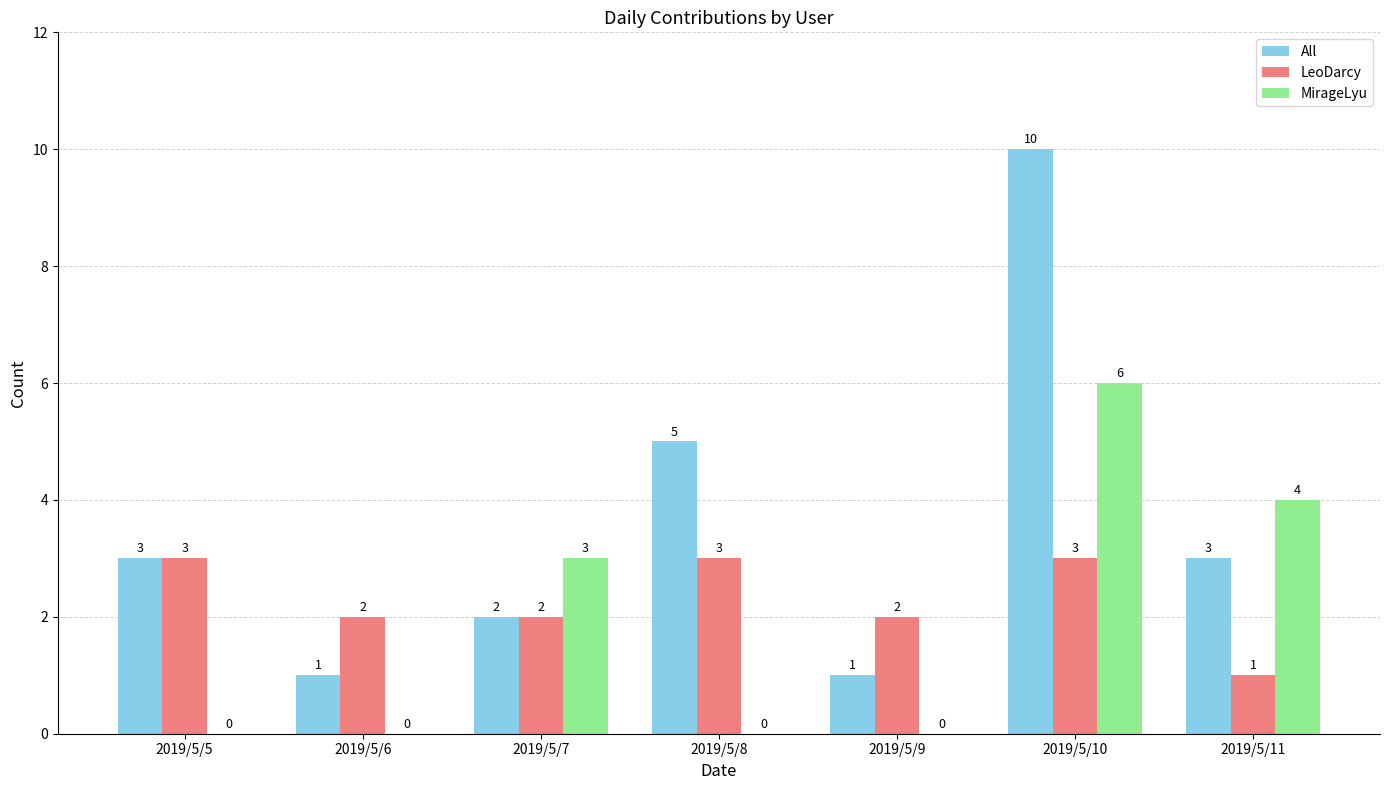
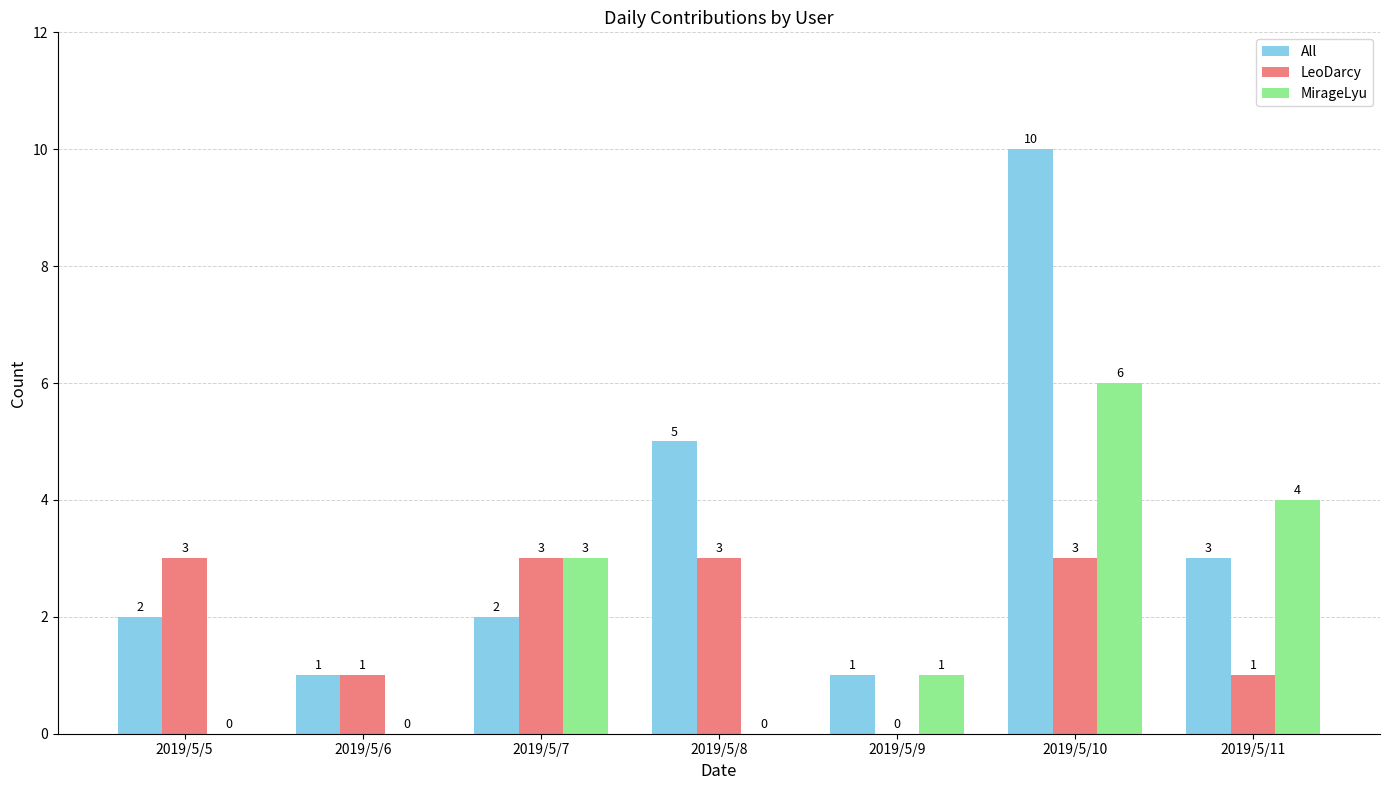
  {
    "All": {
-     "2019/5/5": 3,
+     "2019/5/5": 2,
      "2019/5/6": 1,
      "2019/5/7": 2,
      "2019/5/8": 5,
      "2019/5/9": 1,
      "2019/5/10": 10,
      "2019/5/11": 3
    },
    "LeoDarcy": {
      "2019/5/5": 3,
-     "2019/5/6": 2,
-     "2019/5/7": 2,
+     "2019/5/6": 1,
+     "2019/5/7": 3,
      "2019/5/8": 3,
-     "2019/5/9": 2,
+     "2019/5/9": 0,
      "2019/5/10": 3,
      "2019/5/11": 1
    },
    "MirageLyu": {
      "2019/5/5": 0,
      "2019/5/6": 0,
      "2019/5/7": 3,
      "2019/5/8": 0,
-     "2019/5/9": 0,
+     "2019/5/9": 1,
      "2019/5/10": 6,
      "2019/5/11": 4
    }
  }
